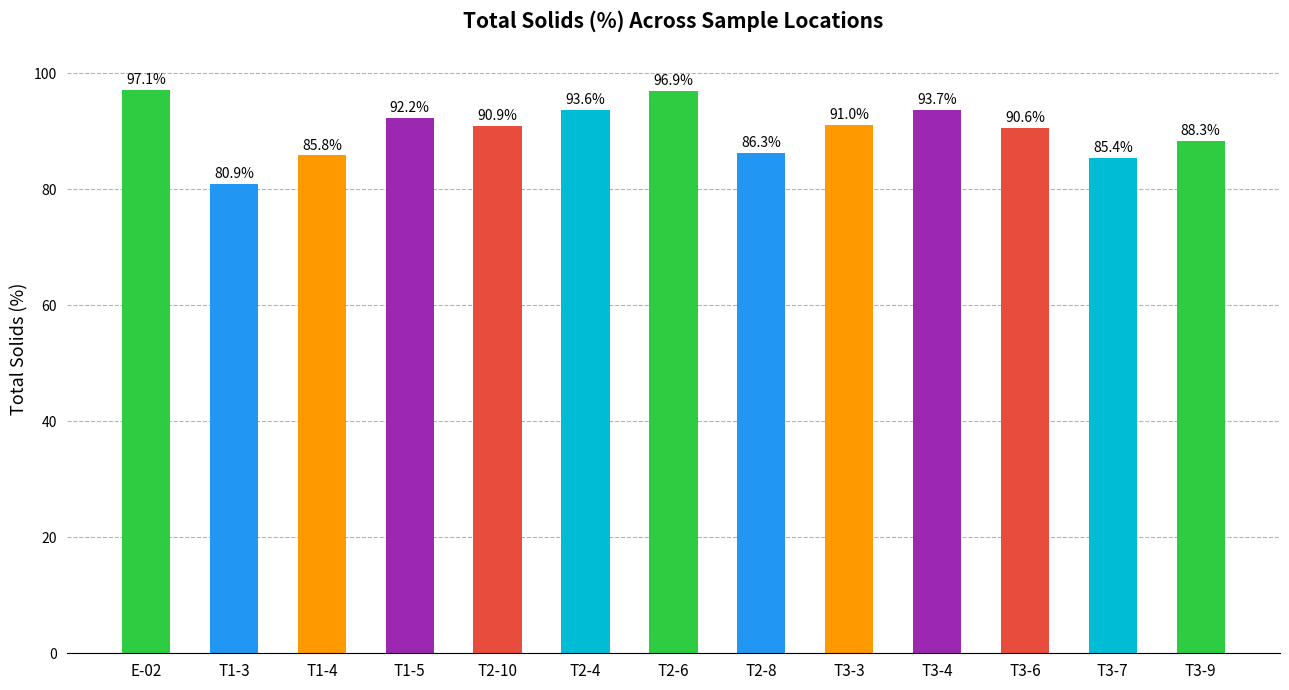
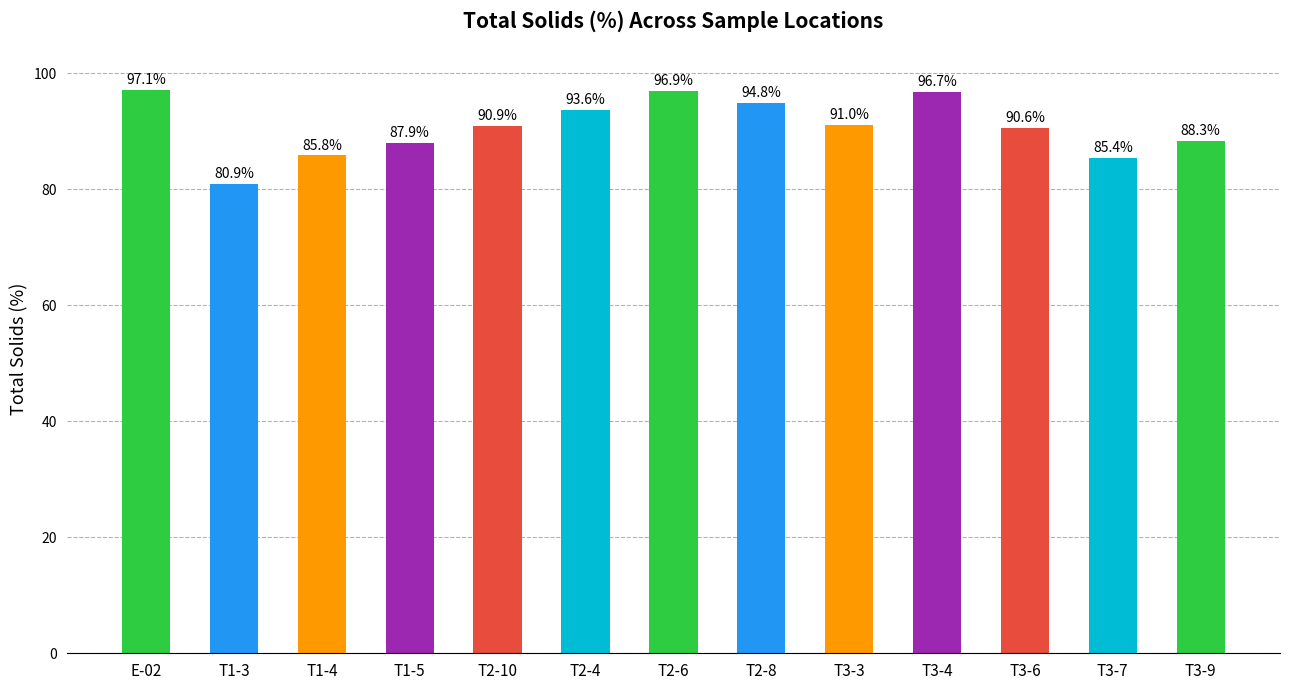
  {
    "E-02": "97.1%",
    "T1-3": "80.9%",
    "T1-4": "85.8%",
-   "T1-5": "92.2%",
+   "T1-5": "87.9%",
    "T2-10": "90.9%",
    "T2-4": "93.6%",
    "T2-6": "96.9%",
-   "T2-8": "86.3%",
+   "T2-8": "94.8%",
    "T3-3": "91.0%",
-   "T3-4": "93.7%",
+   "T3-4": "96.7%",
    "T3-6": "90.6%",
    "T3-7": "85.4%",
    "T3-9": "88.3%"
  }
